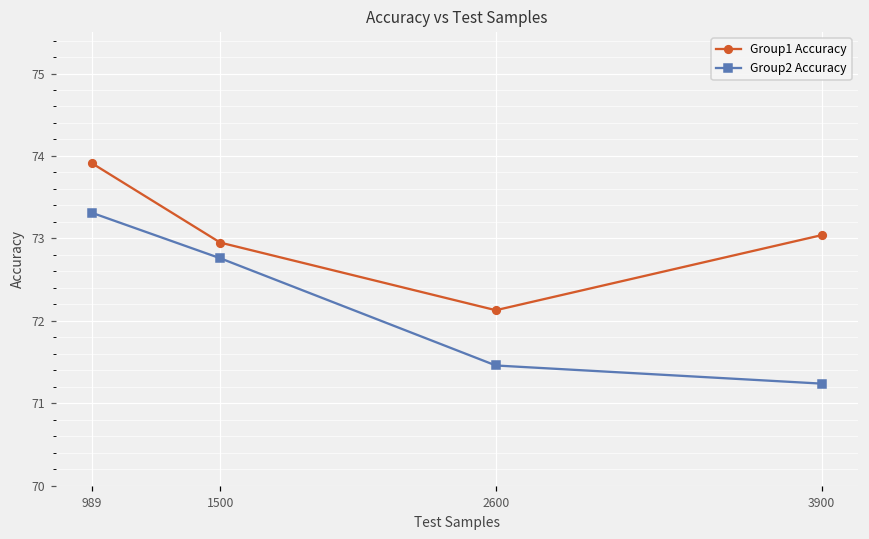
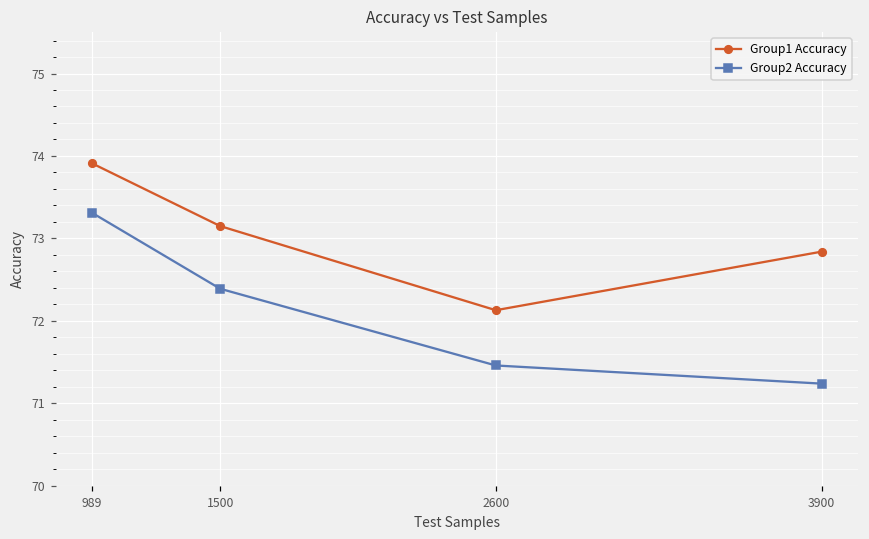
  {
    "Group1 Accuracy": {
      "989": 73.9,
-     "1500": 73.0,
+     "1500": 73.2,
      "2600": 72.1,
-     "3900": 73.0
+     "3900": 72.8
    },
    "Group2 Accuracy": {
      "989": 73.3,
-     "1500": 72.8,
+     "1500": 72.4,
      "2600": 71.5,
      "3900": 71.2
    }
  }
